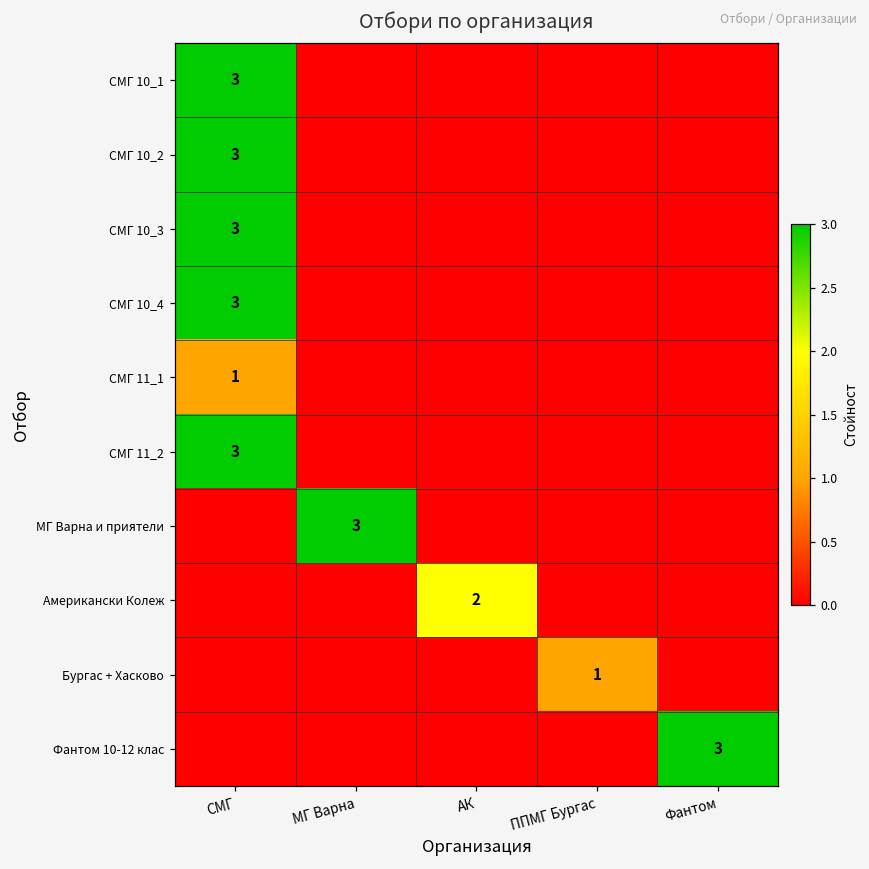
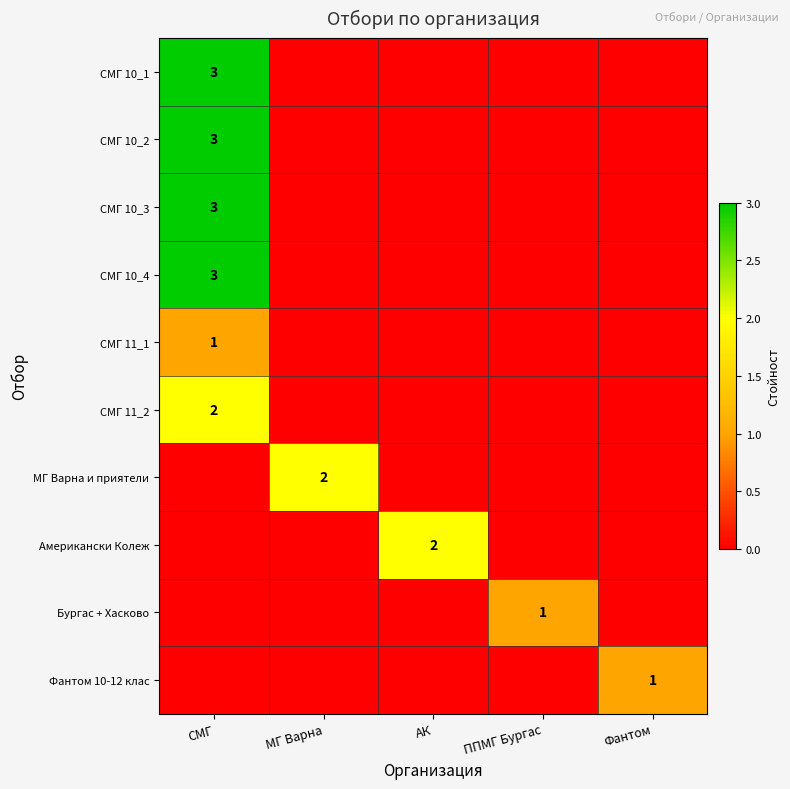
  {
    "СМГ 10_1": {
      "СМГ": 3
    },
    "СМГ 10_2": {
      "СМГ": 3
    },
    "СМГ 10_3": {
      "СМГ": 3
    },
    "СМГ 10_4": {
      "СМГ": 3
    },
    "СМГ 11_1": {
      "СМГ": 1
    },
    "СМГ 11_2": {
-     "СМГ": 3
+     "СМГ": 2
    },
    "МГ Варна и приятели": {
-     "МГ Варна": 3
+     "МГ Варна": 2
    },
    "Американски Колеж": {
      "АК": 2
    },
    "Бургас + Хасково": {
      "ППМГ Бургас": 1
    },
    "Фантом 10-12 клас": {
-     "Фантом": 3
+     "Фантом": 1
    }
  }
